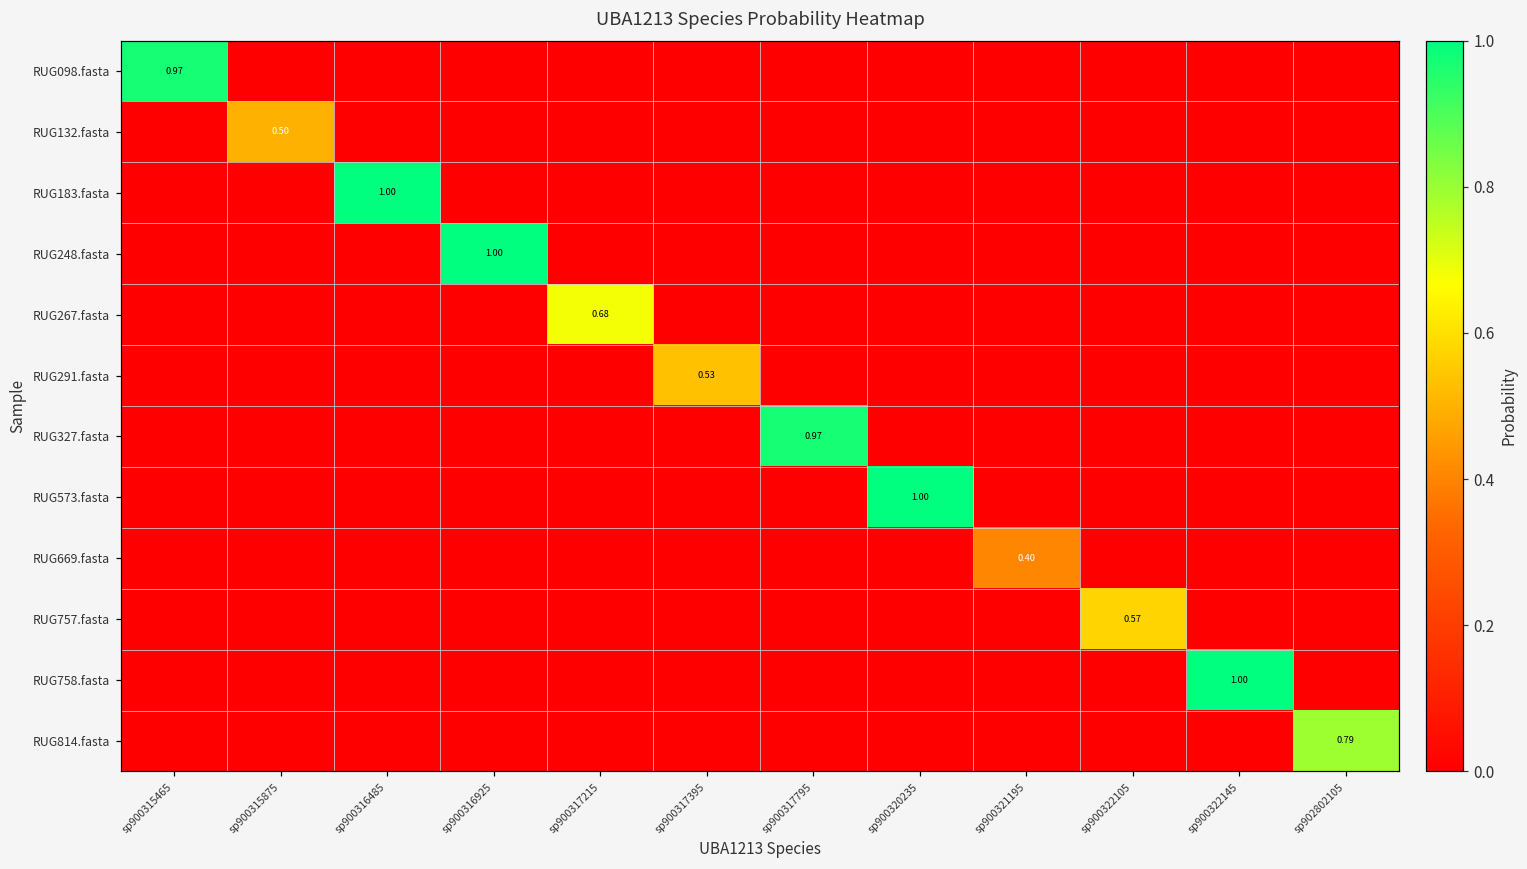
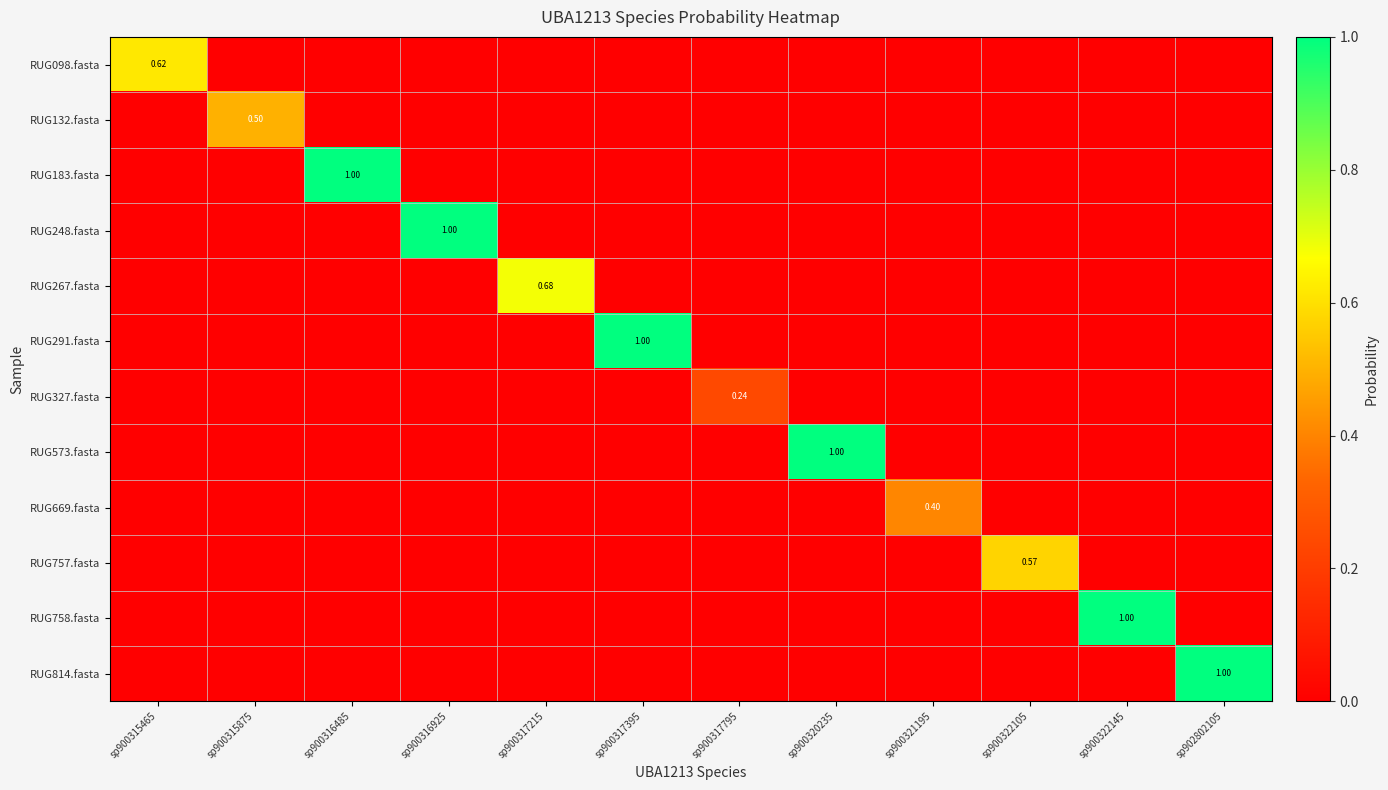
  {
    "RUG098.fasta": {
-     "sp900315465": 0.97
+     "sp900315465": 0.62
    },
    "RUG132.fasta": {
      "sp900315875": 0.50
    },
    "RUG183.fasta": {
      "sp900316485": 1.00
    },
    "RUG248.fasta": {
      "sp900316925": 1.00
    },
    "RUG267.fasta": {
      "sp900317215": 0.68
    },
    "RUG291.fasta": {
-     "sp900317395": 0.53
+     "sp900317395": 1.00
    },
    "RUG327.fasta": {
-     "sp900317795": 0.97
+     "sp900317795": 0.24
    },
    "RUG573.fasta": {
      "sp900320235": 1.00
    },
    "RUG669.fasta": {
      "sp900321195": 0.40
    },
    "RUG757.fasta": {
      "sp900322105": 0.57
    },
    "RUG758.fasta": {
      "sp900322145": 1.00
    },
    "RUG814.fasta": {
-     "sp902802105": 0.79
+     "sp902802105": 1.00
    }
  }
